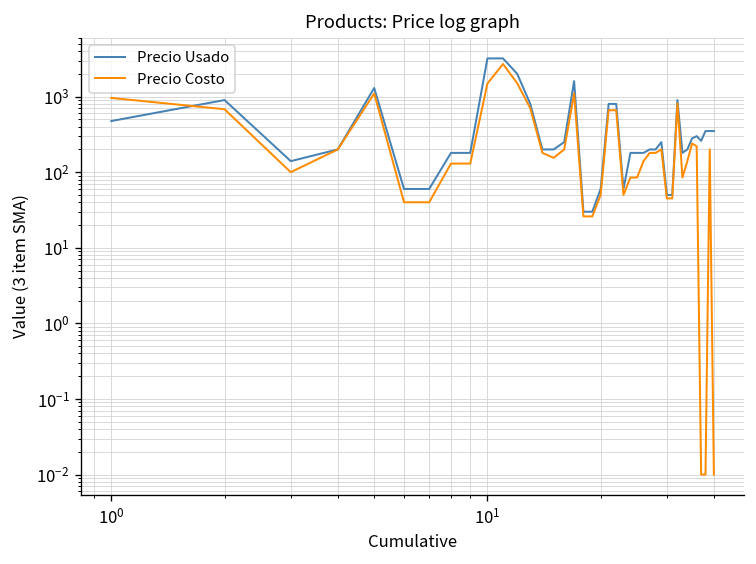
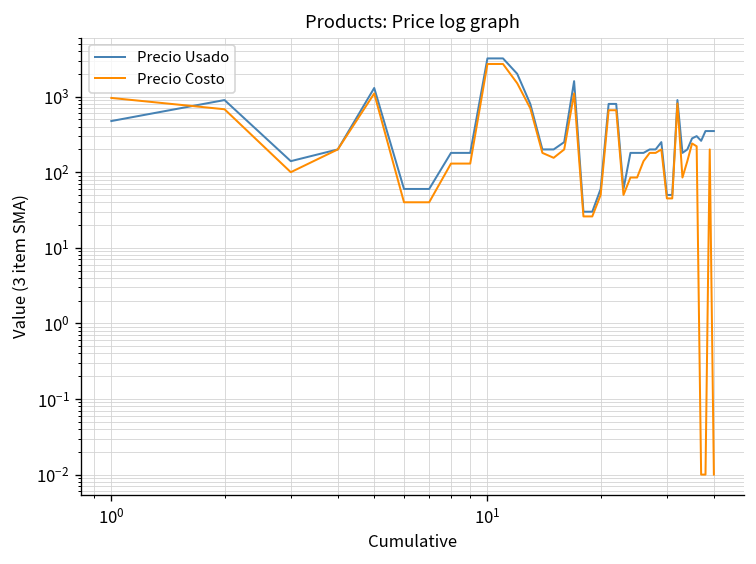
  {
    "Precio Usado": {
      "10^0": 500,
      "10^1": 3000
    },
    "Precio Costo": {
      "10^0": 1000,
-     "10^1": 1500
+     "10^1": 2700
    }
  }
